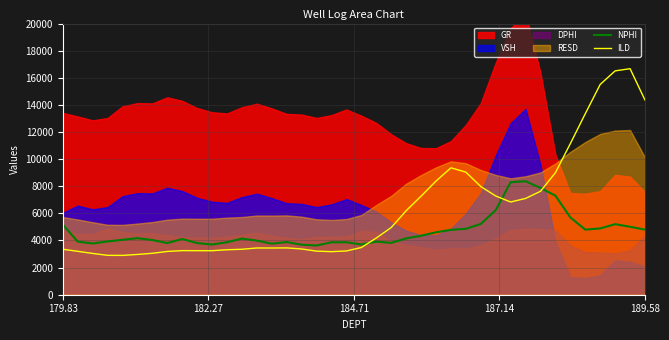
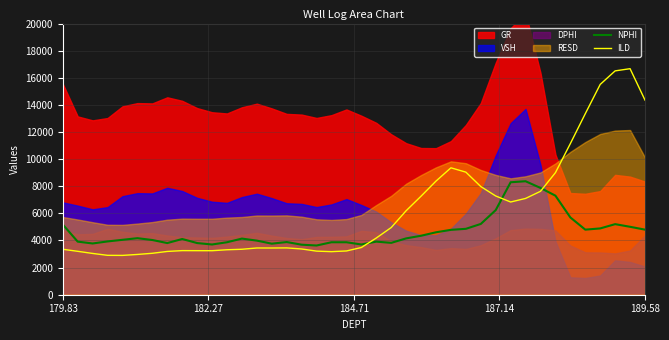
  {
    "GR": {
-     "179.83": 13400,
-     "189.58": 7600
+     "179.83": 15600,
+     "189.58": 8300
    },
    "NPHI": {
      "179.83": 5200,
      "189.58": 4800
    },
    "VSH": {
-     "179.83": 6000,
+     "179.83": 6800,
      "189.58": 2100
    },
    "ILD": {
      "179.83": 3400,
      "189.58": 14400
    },
    "DPHI": {
      "179.83": 4700,
      "189.58": 4400
    },
    "RESD": {
      "179.83": 5700,
      "189.58": 10100
    }
  }
